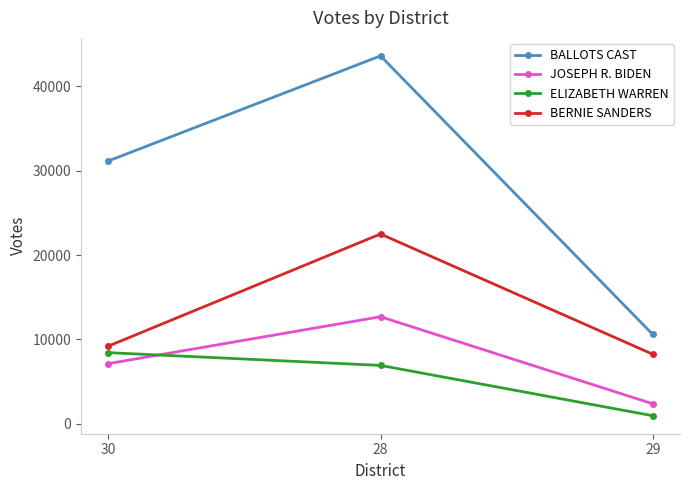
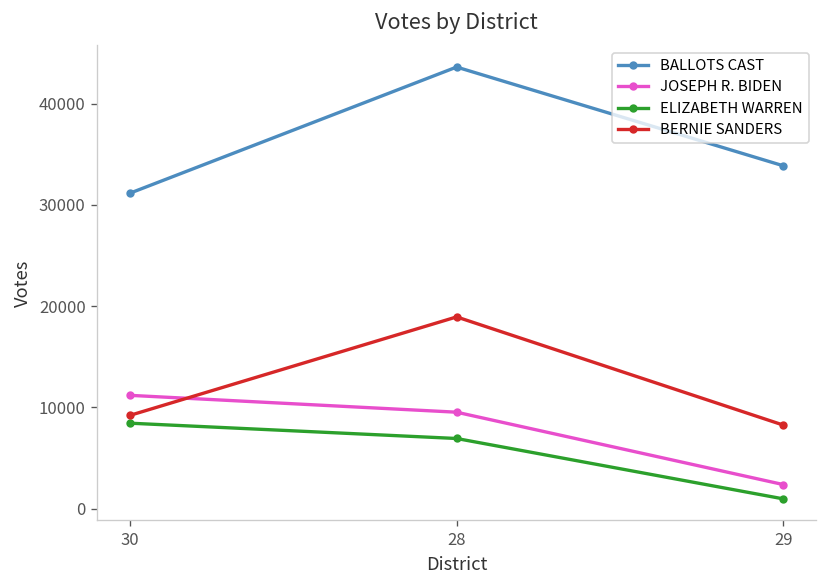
  {
    "BALLOTS CAST": {
      "30": 31000,
      "28": 44000,
-     "29": 11000
+     "29": 34000
    },
    "JOSEPH R. BIDEN": {
-     "30": 7000,
-     "28": 13000,
+     "30": 11000,
+     "28": 10000,
      "29": 2000
    },
    "ELIZABETH WARREN": {
      "30": 8000,
      "28": 7000,
      "29": 1000
    },
    "BERNIE SANDERS": {
      "30": 9000,
-     "28": 23000,
+     "28": 19000,
      "29": 8000
    }
  }
